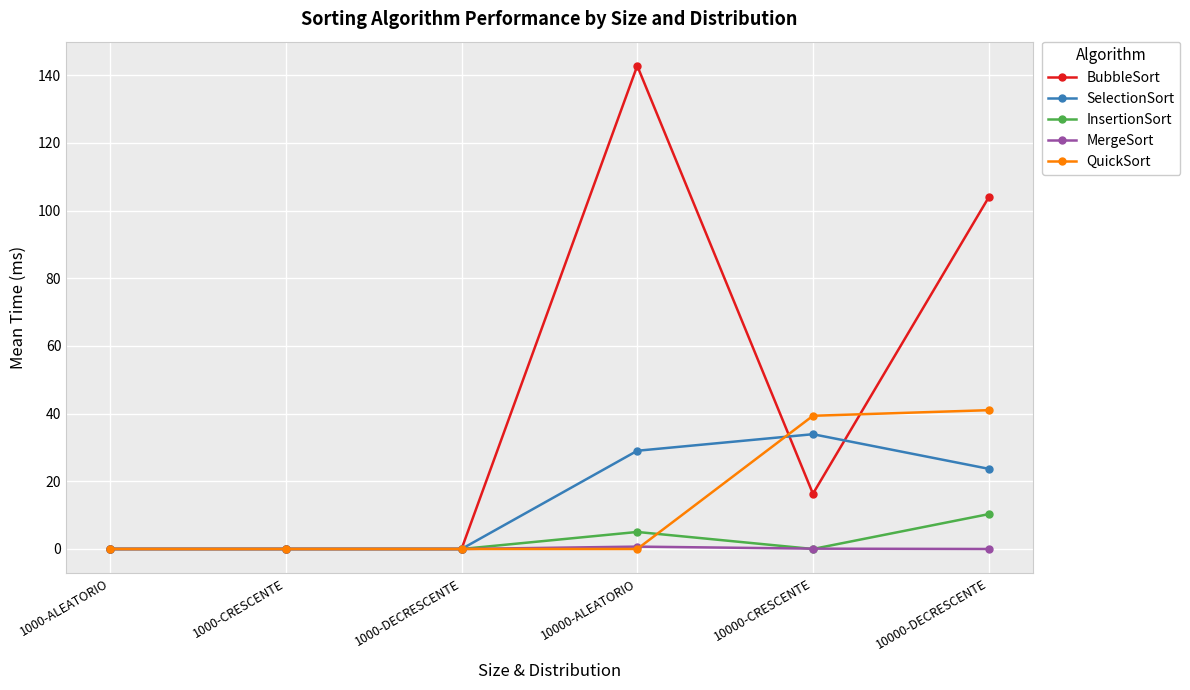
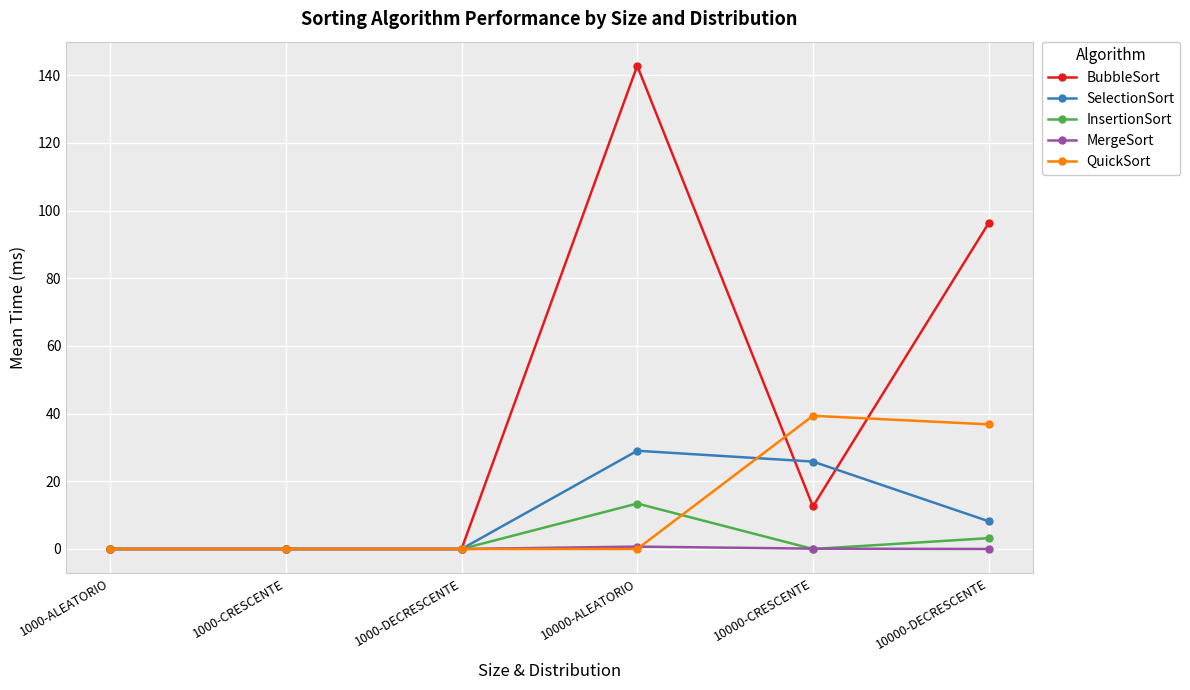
  {
    "BubbleSort": {
      "10000-ALEATORIO": 143,
-     "10000-CRESCENTE": 16,
-     "10000-DECRESCENTE": 104
+     "10000-CRESCENTE": 13,
+     "10000-DECRESCENTE": 96
    },
    "SelectionSort": {
      "10000-ALEATORIO": 29,
-     "10000-CRESCENTE": 34,
-     "10000-DECRESCENTE": 24
+     "10000-CRESCENTE": 26,
+     "10000-DECRESCENTE": 8
    },
    "InsertionSort": {
-     "10000-ALEATORIO": 5,
-     "10000-DECRESCENTE": 10
+     "10000-ALEATORIO": 13,
+     "10000-DECRESCENTE": 3
    },
    "MergeSort": {
      "10000-DECRESCENTE": 0
    },
    "QuickSort": {
      "10000-CRESCENTE": 39,
-     "10000-DECRESCENTE": 41
+     "10000-DECRESCENTE": 37
    }
  }
